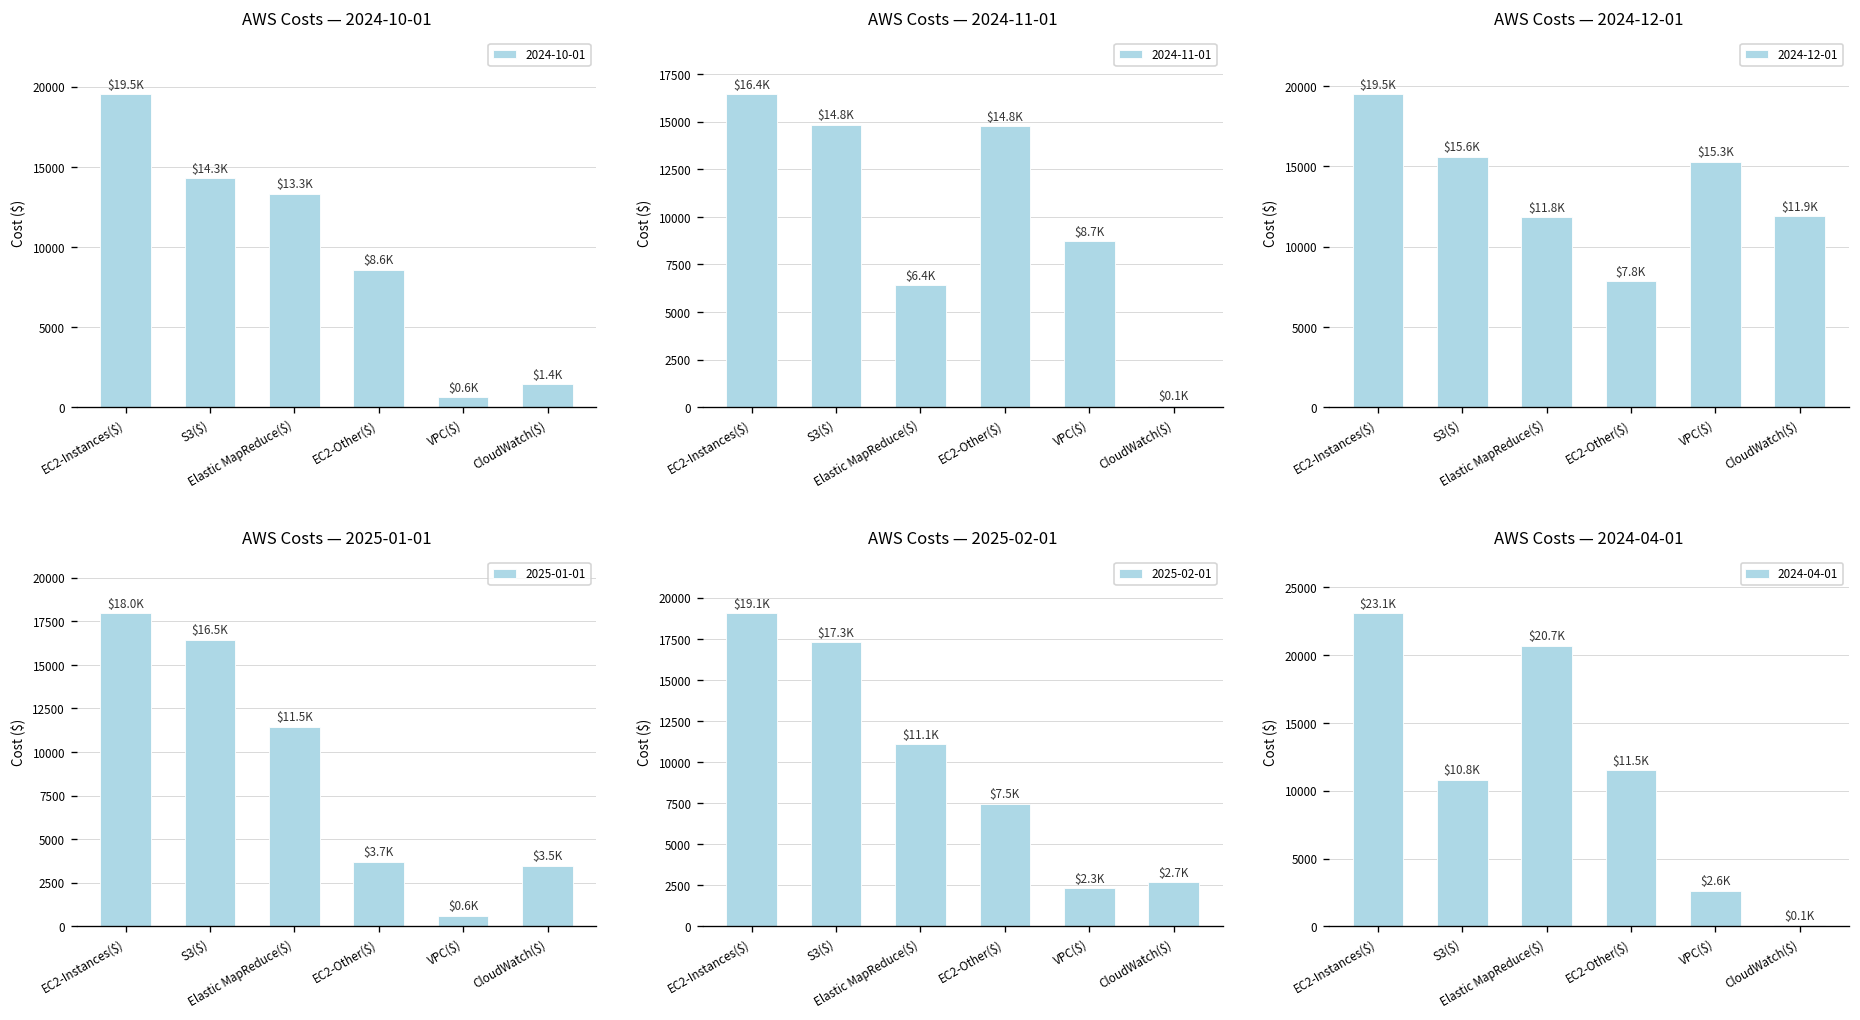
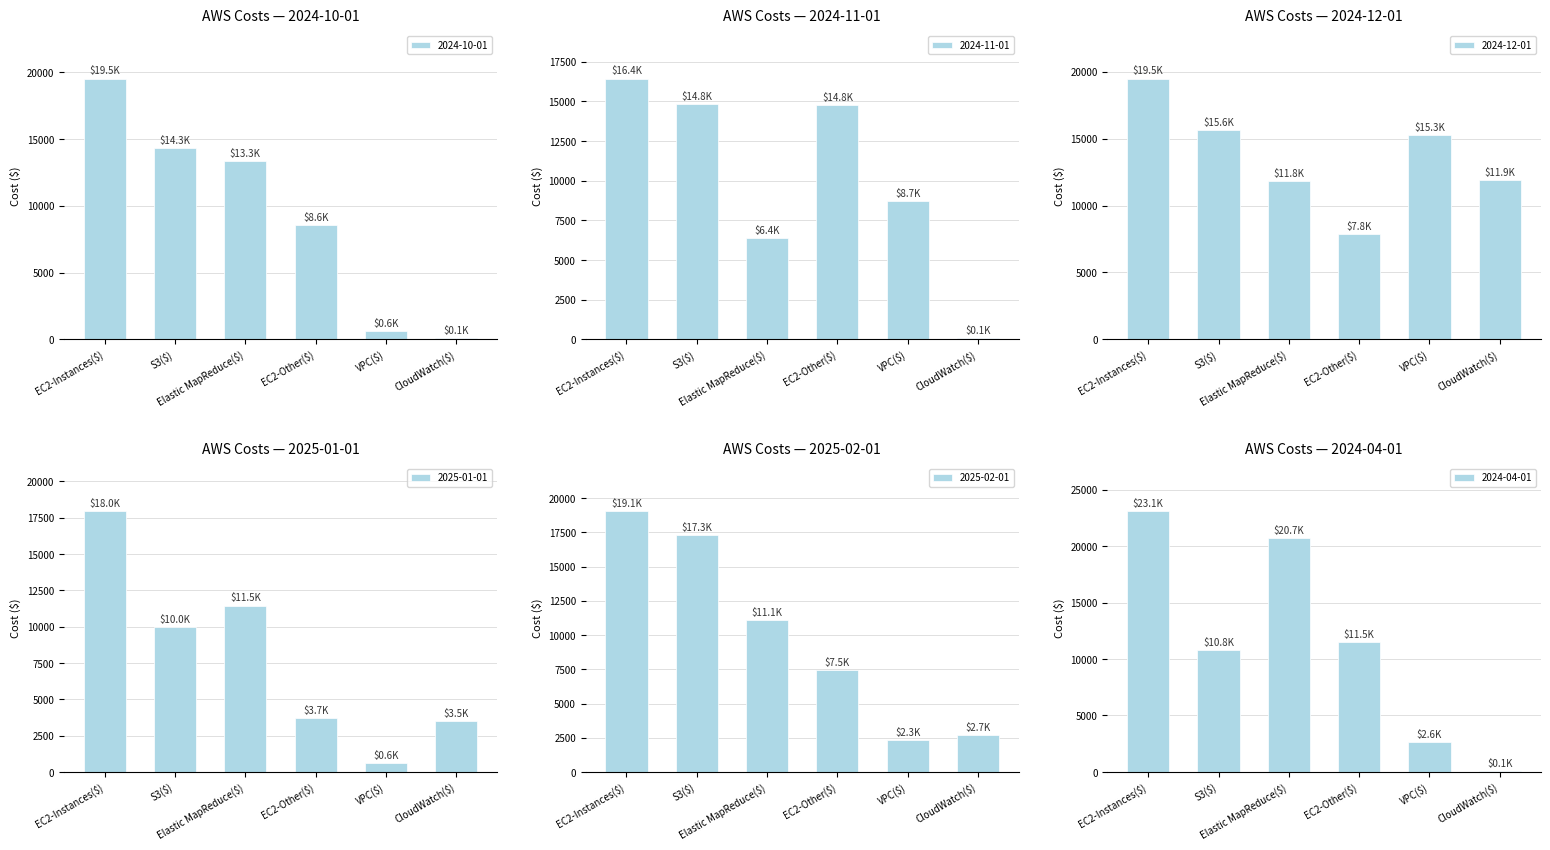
  {
    "AWS Costs — 2024-10-01": {
      "EC2-Instances($)": "$19.5K",
      "S3($)": "$14.3K",
      "Elastic MapReduce($)": "$13.3K",
      "EC2-Other($)": "$8.6K",
      "VPC($)": "$0.6K",
-     "CloudWatch($)": "$1.4K"
+     "CloudWatch($)": "$0.1K"
    },
    "AWS Costs — 2024-11-01": {
      "EC2-Instances($)": "$16.4K",
      "S3($)": "$14.8K",
      "Elastic MapReduce($)": "$6.4K",
      "EC2-Other($)": "$14.8K",
      "VPC($)": "$8.7K",
      "CloudWatch($)": "$0.1K"
    },
    "AWS Costs — 2024-12-01": {
      "EC2-Instances($)": "$19.5K",
      "S3($)": "$15.6K",
      "Elastic MapReduce($)": "$11.8K",
      "EC2-Other($)": "$7.8K",
      "VPC($)": "$15.3K",
      "CloudWatch($)": "$11.9K"
    },
    "AWS Costs — 2025-01-01": {
      "EC2-Instances($)": "$18.0K",
-     "S3($)": "$16.5K",
+     "S3($)": "$10.0K",
      "Elastic MapReduce($)": "$11.5K",
      "EC2-Other($)": "$3.7K",
      "VPC($)": "$0.6K",
      "CloudWatch($)": "$3.5K"
    },
    "AWS Costs — 2025-02-01": {
      "EC2-Instances($)": "$19.1K",
      "S3($)": "$17.3K",
      "Elastic MapReduce($)": "$11.1K",
      "EC2-Other($)": "$7.5K",
      "VPC($)": "$2.3K",
      "CloudWatch($)": "$2.7K"
    },
    "AWS Costs — 2024-04-01": {
      "EC2-Instances($)": "$23.1K",
      "S3($)": "$10.8K",
      "Elastic MapReduce($)": "$20.7K",
      "EC2-Other($)": "$11.5K",
      "VPC($)": "$2.6K",
      "CloudWatch($)": "$0.1K"
    }
  }
